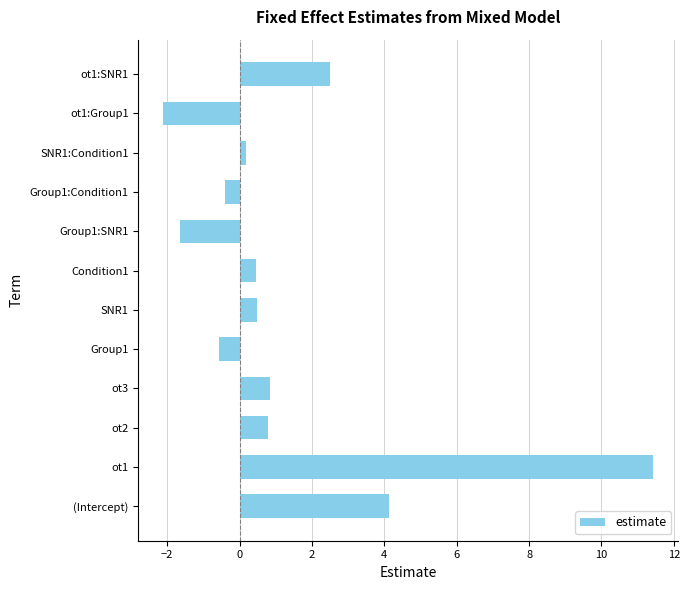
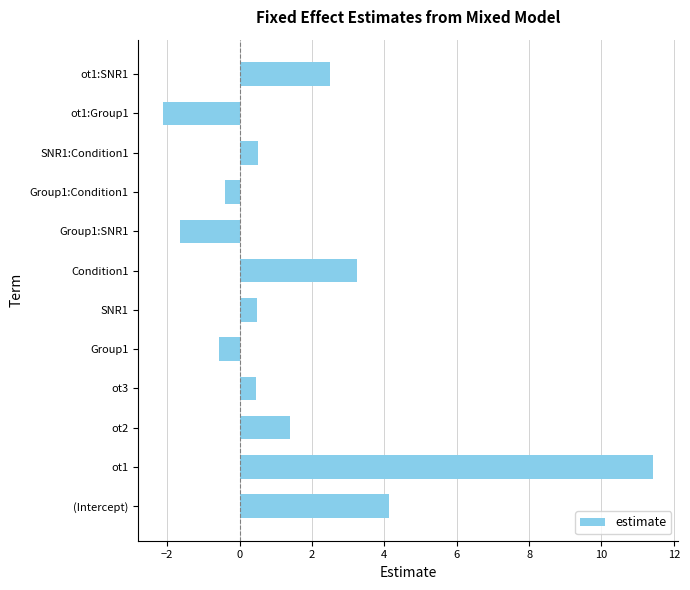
  {
    "ot1:SNR1": 2.5,
    "ot1:Group1": -2.1,
-   "SNR1:Condition1": 0.2,
+   "SNR1:Condition1": 0.5,
    "Group1:Condition1": -0.4,
    "Group1:SNR1": -1.6,
-   "Condition1": 0.4,
+   "Condition1": 3.2,
    "SNR1": 0.5,
    "Group1": -0.6,
-   "ot3": 0.8,
-   "ot2": 0.8,
+   "ot3": 0.4,
+   "ot2": 1.4,
    "ot1": 11.4,
    "(Intercept)": 4.1
  }
